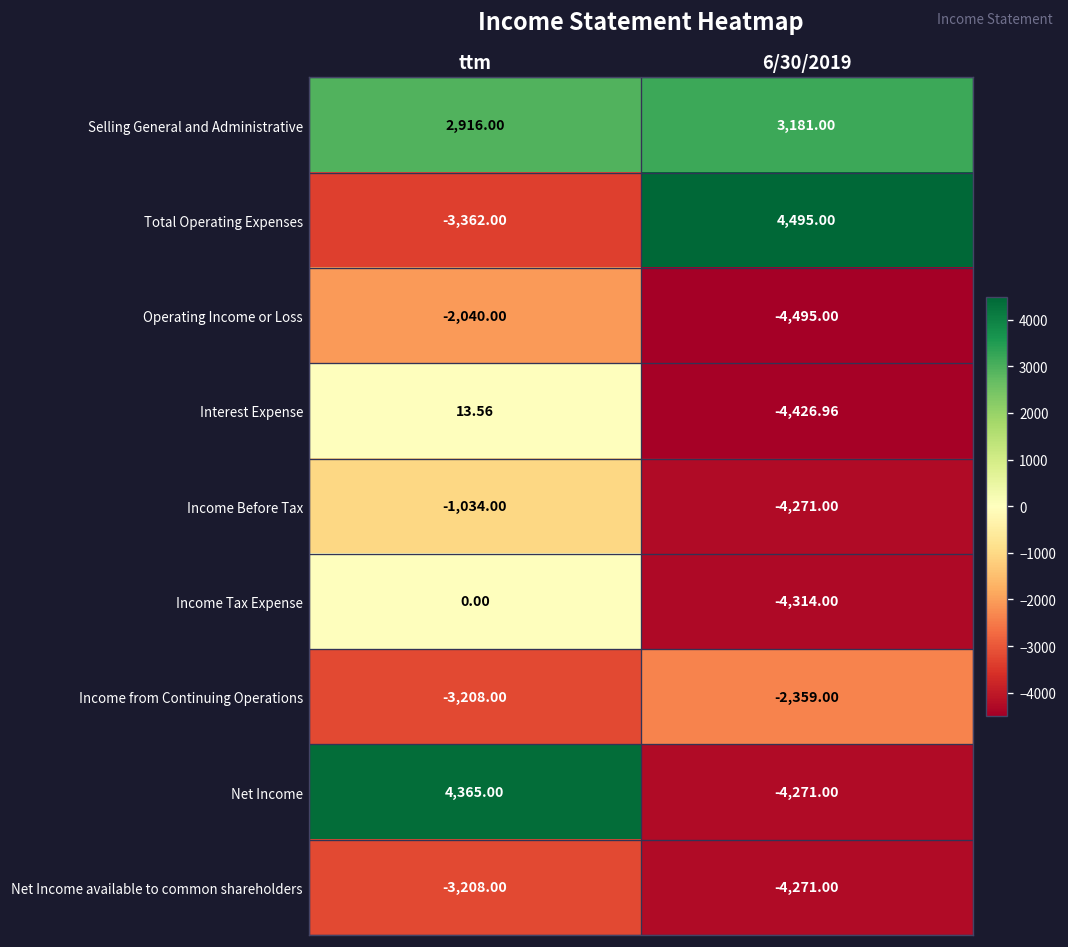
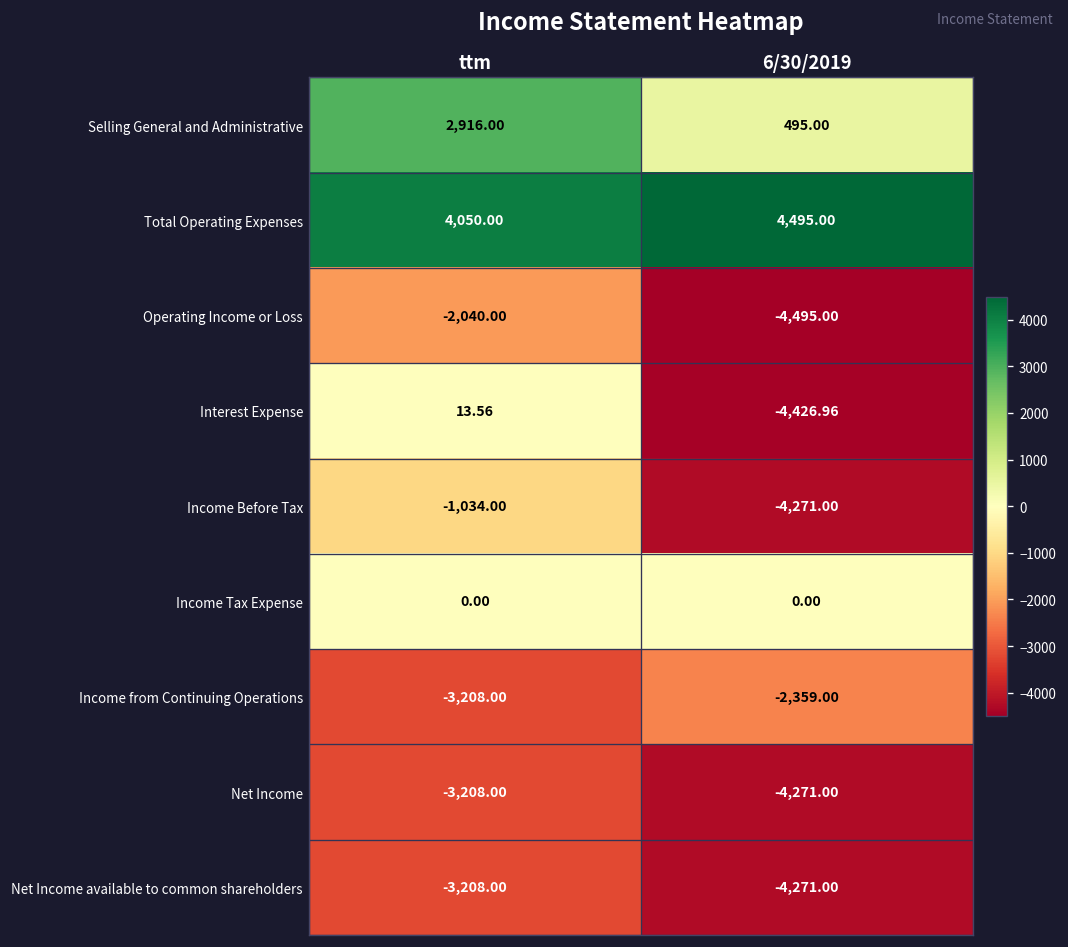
  {
    "Selling General and Administrative": {
      "ttm": "2,916.00",
-     "6/30/2019": "3,181.00"
+     "6/30/2019": "495.00"
    },
    "Total Operating Expenses": {
-     "ttm": "-3,362.00",
+     "ttm": "4,050.00",
      "6/30/2019": "4,495.00"
    },
    "Operating Income or Loss": {
      "ttm": "-2,040.00",
      "6/30/2019": "-4,495.00"
    },
    "Interest Expense": {
      "ttm": "13.56",
      "6/30/2019": "-4,426.96"
    },
    "Income Before Tax": {
      "ttm": "-1,034.00",
      "6/30/2019": "-4,271.00"
    },
    "Income Tax Expense": {
      "ttm": "0.00",
-     "6/30/2019": "-4,314.00"
+     "6/30/2019": "0.00"
    },
    "Income from Continuing Operations": {
      "ttm": "-3,208.00",
      "6/30/2019": "-2,359.00"
    },
    "Net Income": {
-     "ttm": "4,365.00",
+     "ttm": "-3,208.00",
      "6/30/2019": "-4,271.00"
    },
    "Net Income available to common shareholders": {
      "ttm": "-3,208.00",
      "6/30/2019": "-4,271.00"
    }
  }
